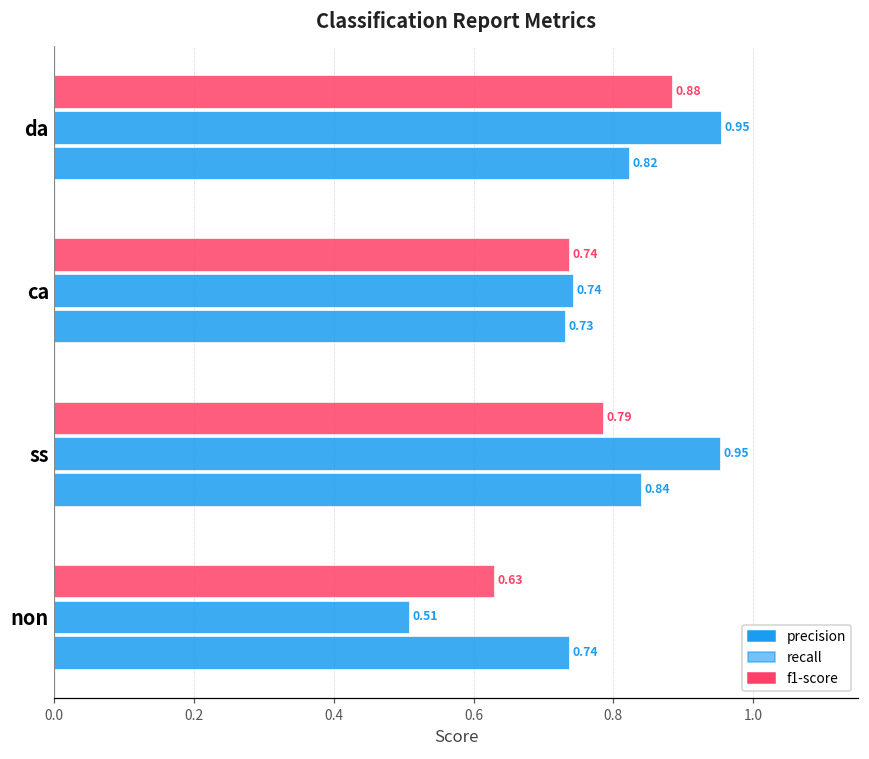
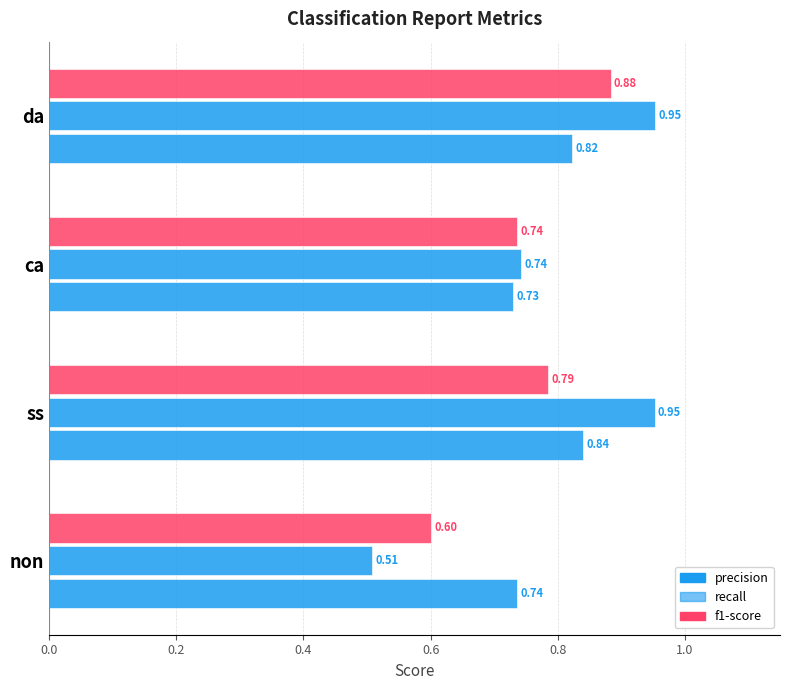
  {
    "f1-score": {
      "da": 0.88,
      "ca": 0.74,
      "ss": 0.79,
-     "non": 0.63
+     "non": 0.60
    }
  }
